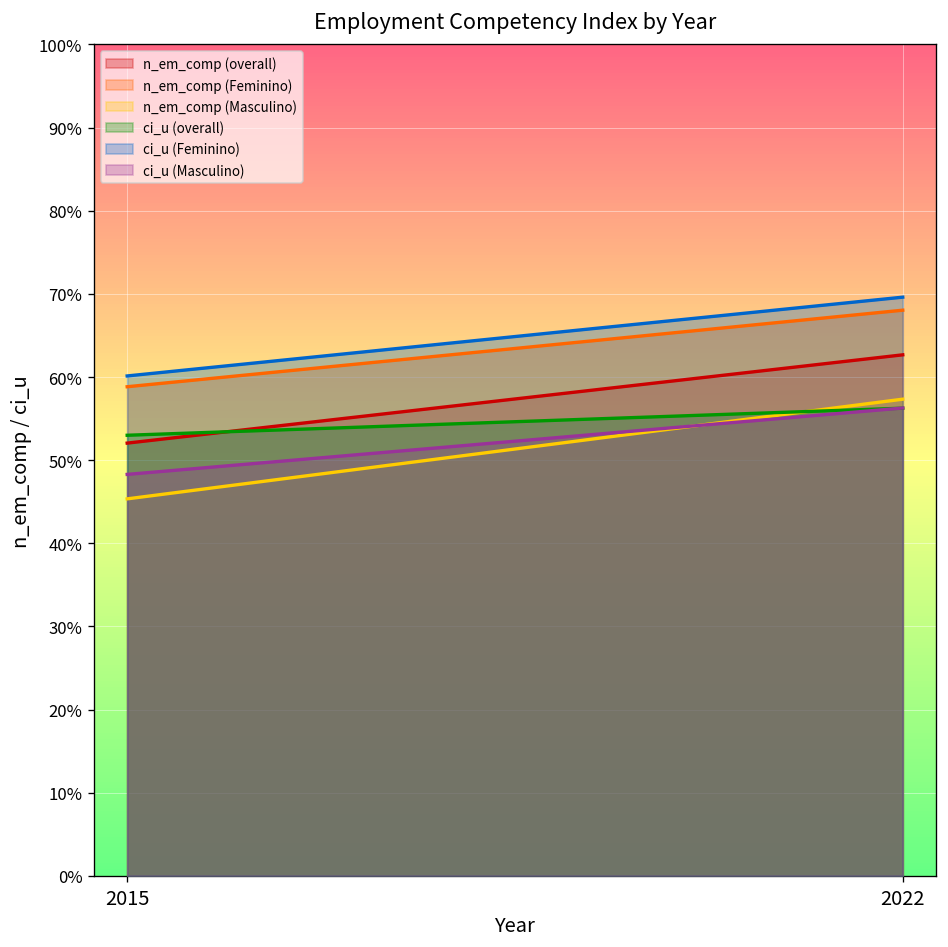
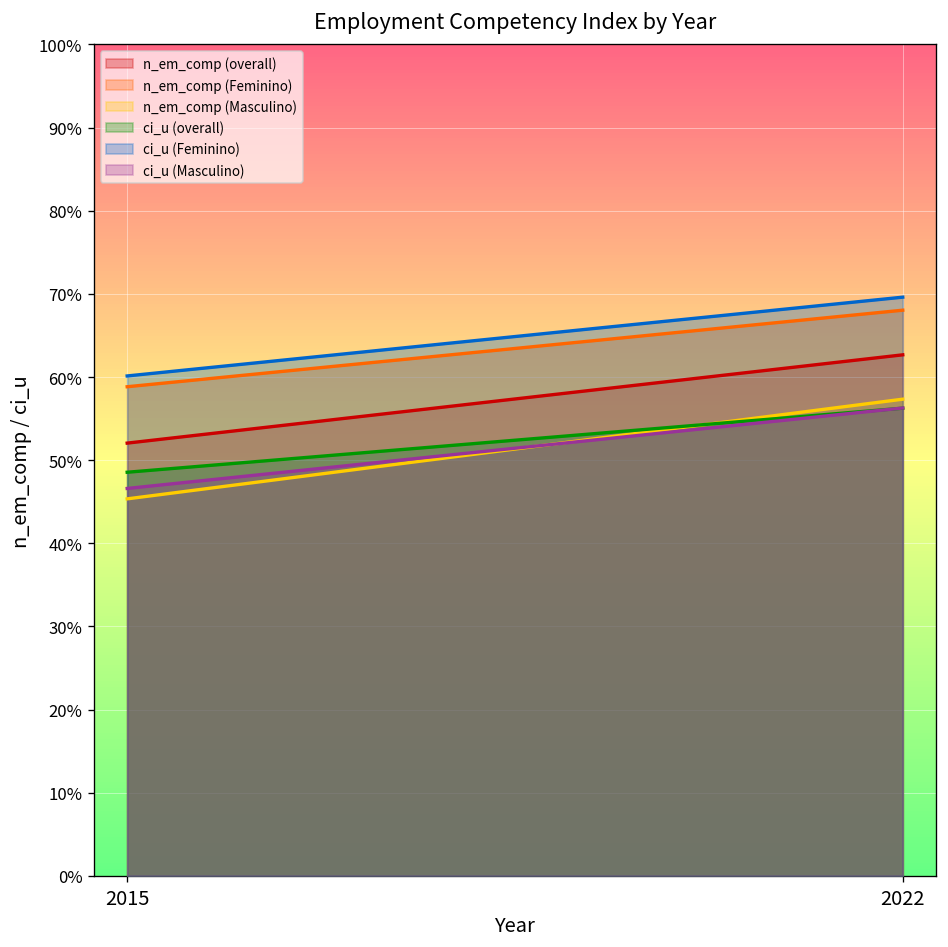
  {
    "ci_u (overall)": {
-     "2015": "53%"
+     "2015": "49%"
    },
    "ci_u (Feminino)": {
      "2015": "60%",
      "2022": "70%"
    },
    "ci_u (Masculino)": {
-     "2015": "48%"
+     "2015": "47%"
    }
  }
